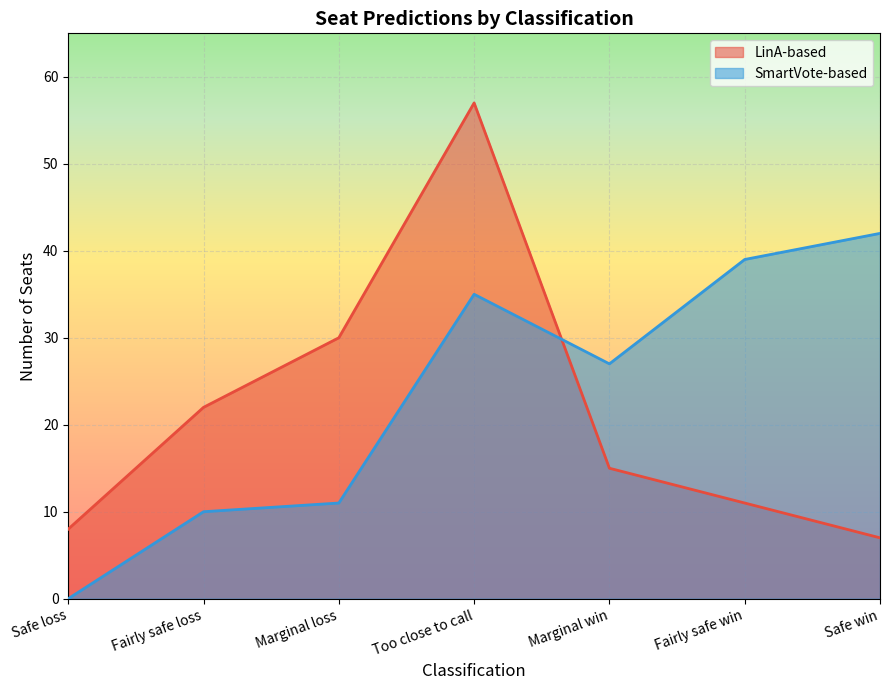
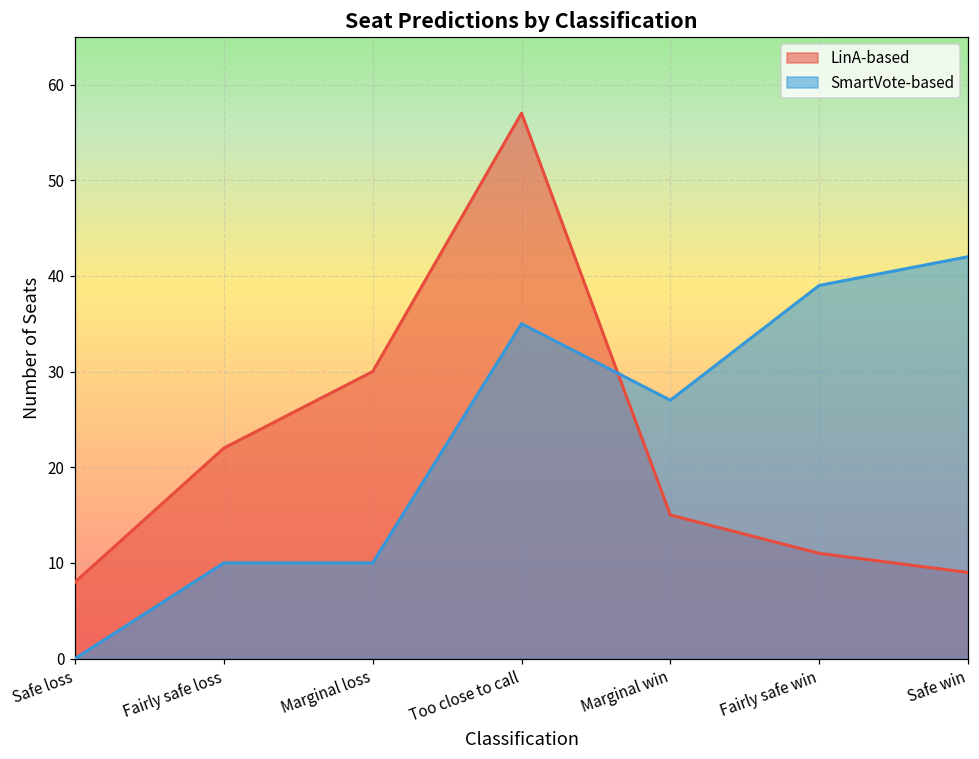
  {
    "LinA-based": {
      "Safe loss": 8,
      "Fairly safe loss": 22,
      "Marginal loss": 30,
      "Too close to call": 57,
      "Marginal win": 15,
      "Fairly safe win": 11,
-     "Safe win": 7
+     "Safe win": 9
    },
    "SmartVote-based": {
      "Safe loss": 0,
      "Fairly safe loss": 10,
-     "Marginal loss": 11,
+     "Marginal loss": 10,
      "Too close to call": 35,
      "Marginal win": 27,
      "Fairly safe win": 39,
      "Safe win": 42
    }
  }
